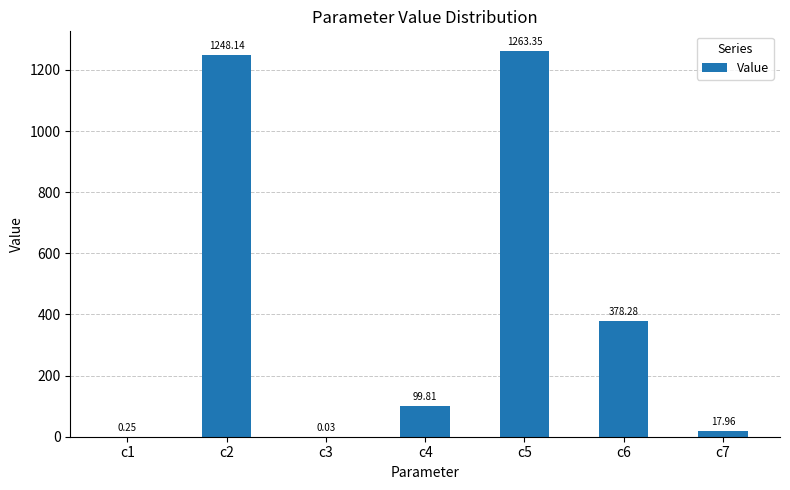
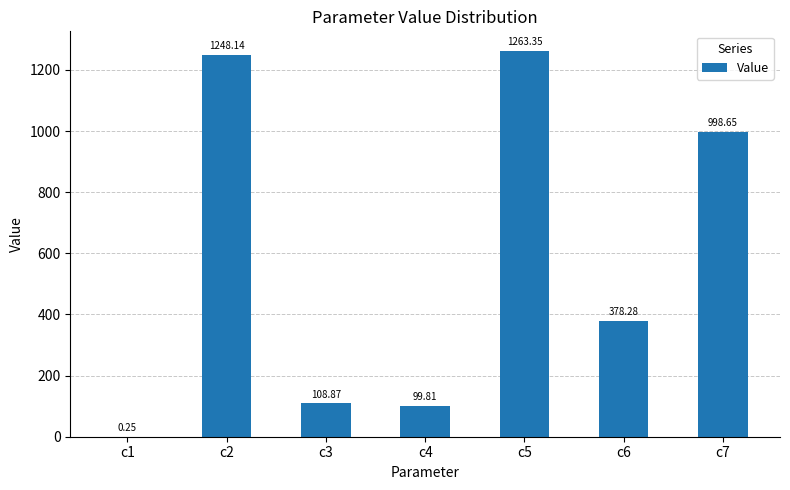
  {
    "c1": 0.25,
    "c2": 1248.14,
-   "c3": 0.03,
+   "c3": 108.87,
    "c4": 99.81,
    "c5": 1263.35,
    "c6": 378.28,
-   "c7": 17.96
+   "c7": 998.65
  }
